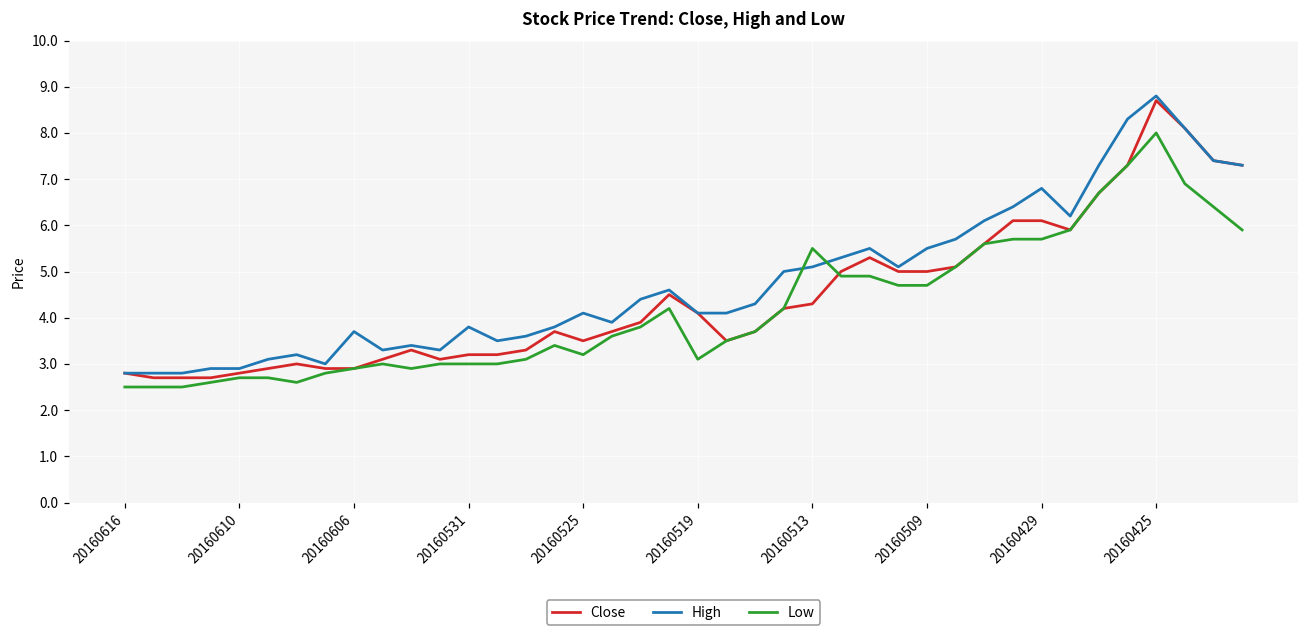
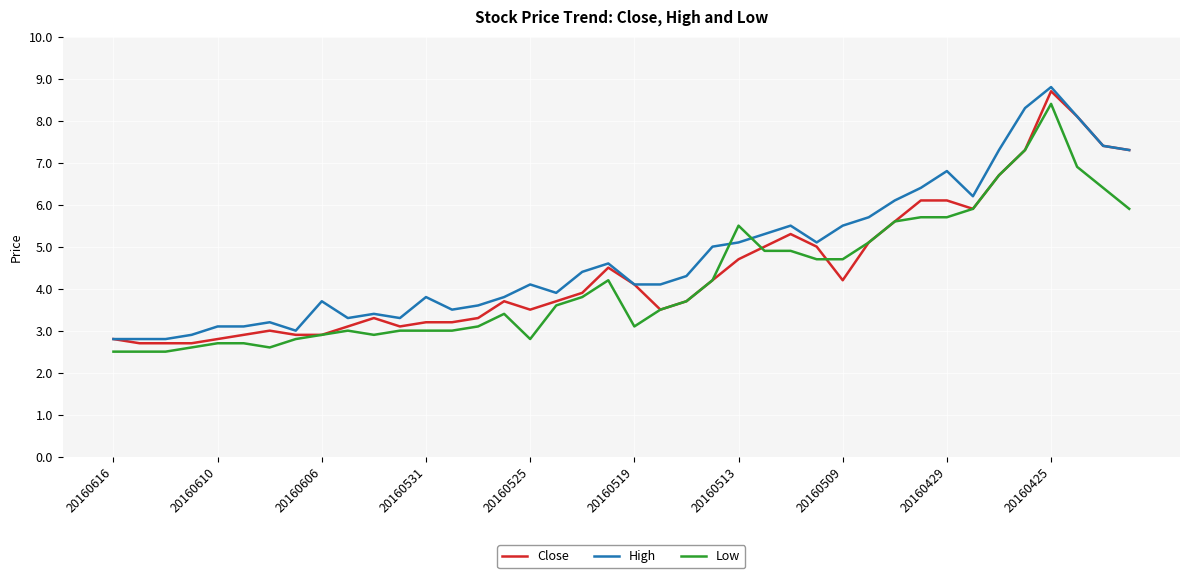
  {
    "Close": {
      "20160610": 2.8,
      "20160531": 3.2,
      "20160525": 3.5,
-     "20160513": 4.3,
-     "20160509": 5.0,
+     "20160513": 4.7,
+     "20160509": 4.2,
      "20160429": 6.1,
      "20160425": 8.7
    },
    "High": {
-     "20160610": 2.9,
+     "20160610": 3.1,
      "20160606": 3.7,
      "20160531": 3.8,
      "20160525": 4.1,
      "20160513": 5.1,
      "20160509": 5.5,
      "20160429": 6.8,
      "20160425": 8.8
    },
    "Low": {
      "20160616": 2.5,
      "20160610": 2.7,
      "20160531": 3.0,
-     "20160525": 3.2,
+     "20160525": 2.8,
      "20160519": 3.1,
      "20160513": 5.5,
      "20160509": 4.7,
      "20160429": 5.7,
-     "20160425": 8.0
+     "20160425": 8.4
    }
  }
